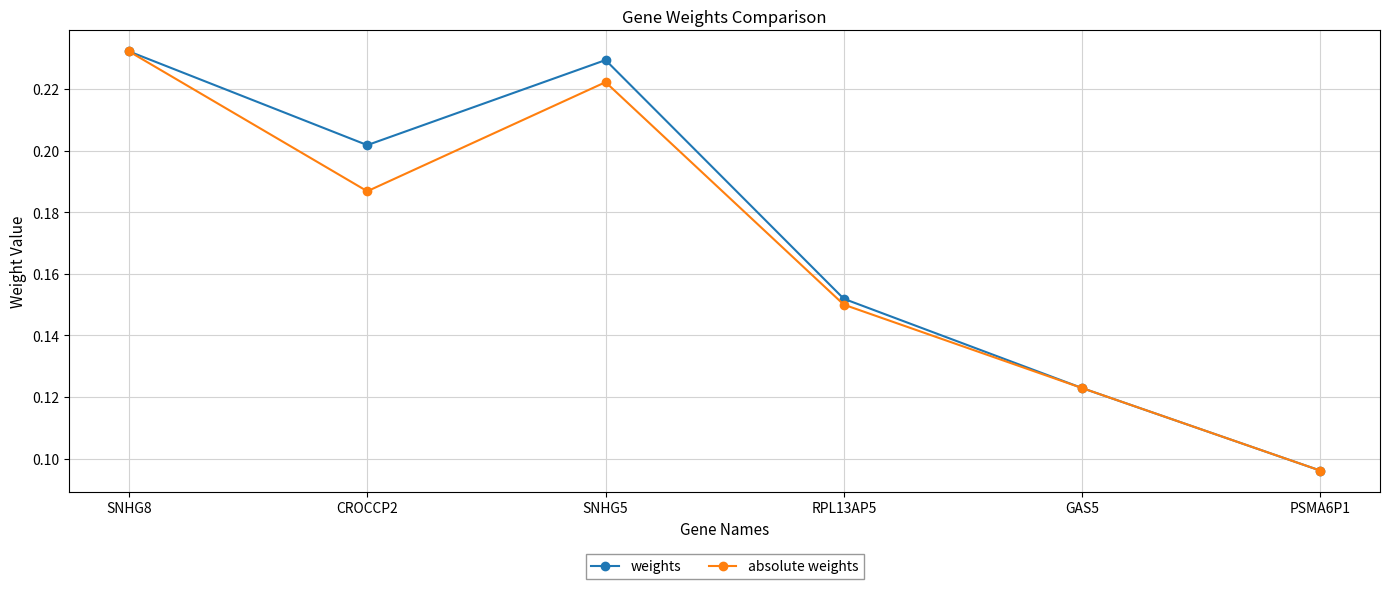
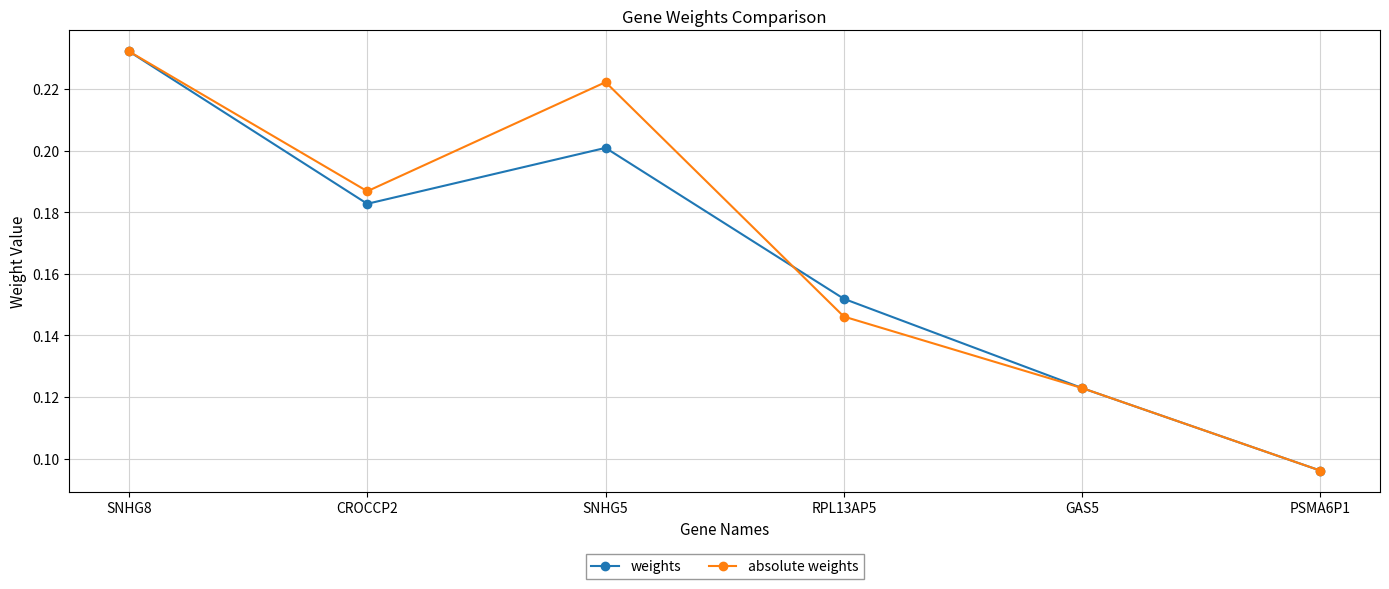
  {
    "weights": {
-     "CROCCP2": 0.202,
-     "SNHG5": 0.229,
+     "CROCCP2": 0.183,
+     "SNHG5": 0.201,
      "RPL13AP5": 0.152
    },
    "absolute weights": {
      "CROCCP2": 0.187,
      "SNHG5": 0.222,
-     "RPL13AP5": 0.150
+     "RPL13AP5": 0.146
    }
  }
